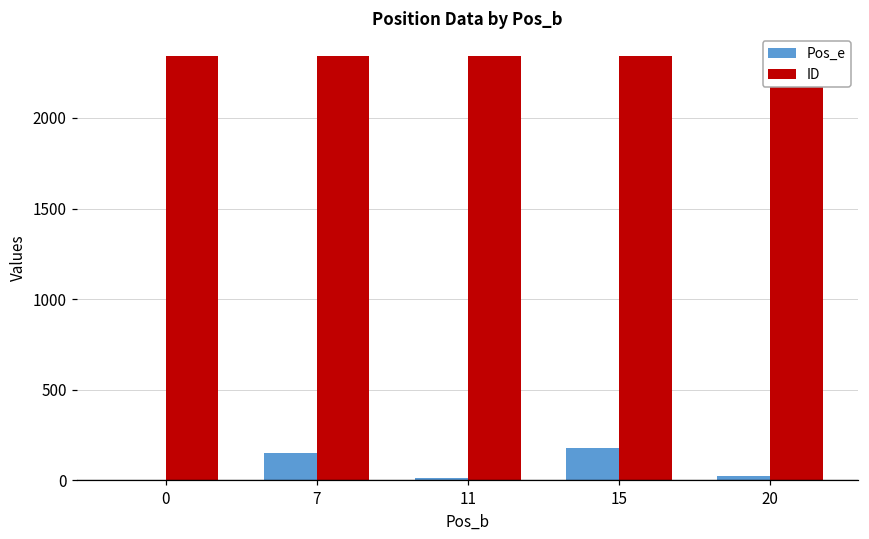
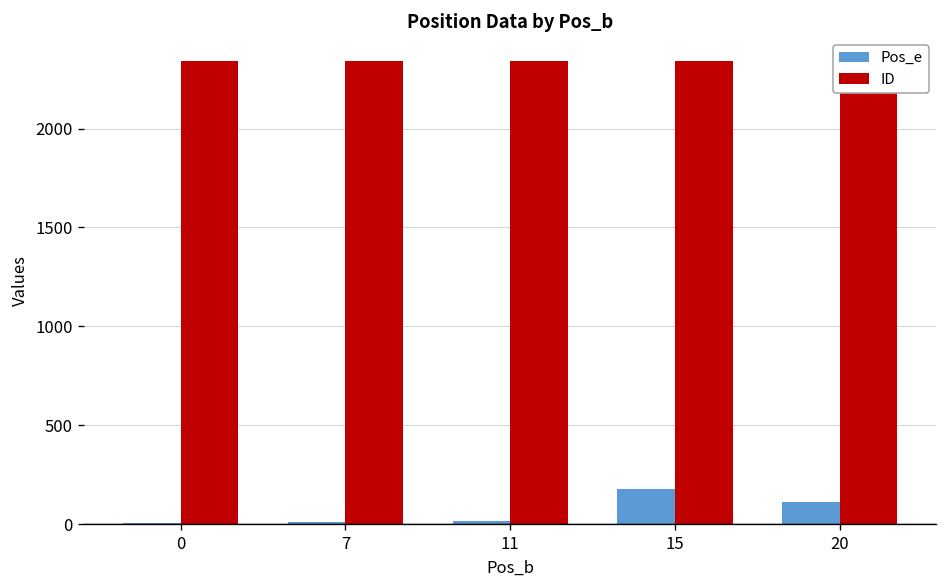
  {
    "Pos_e": {
-     "7": 150,
+     "7": 10,
      "15": 180,
-     "20": 30
+     "20": 110
    },
    "ID": {
      "0": 2340,
      "7": 2340,
      "11": 2340,
      "15": 2340
    }
  }
